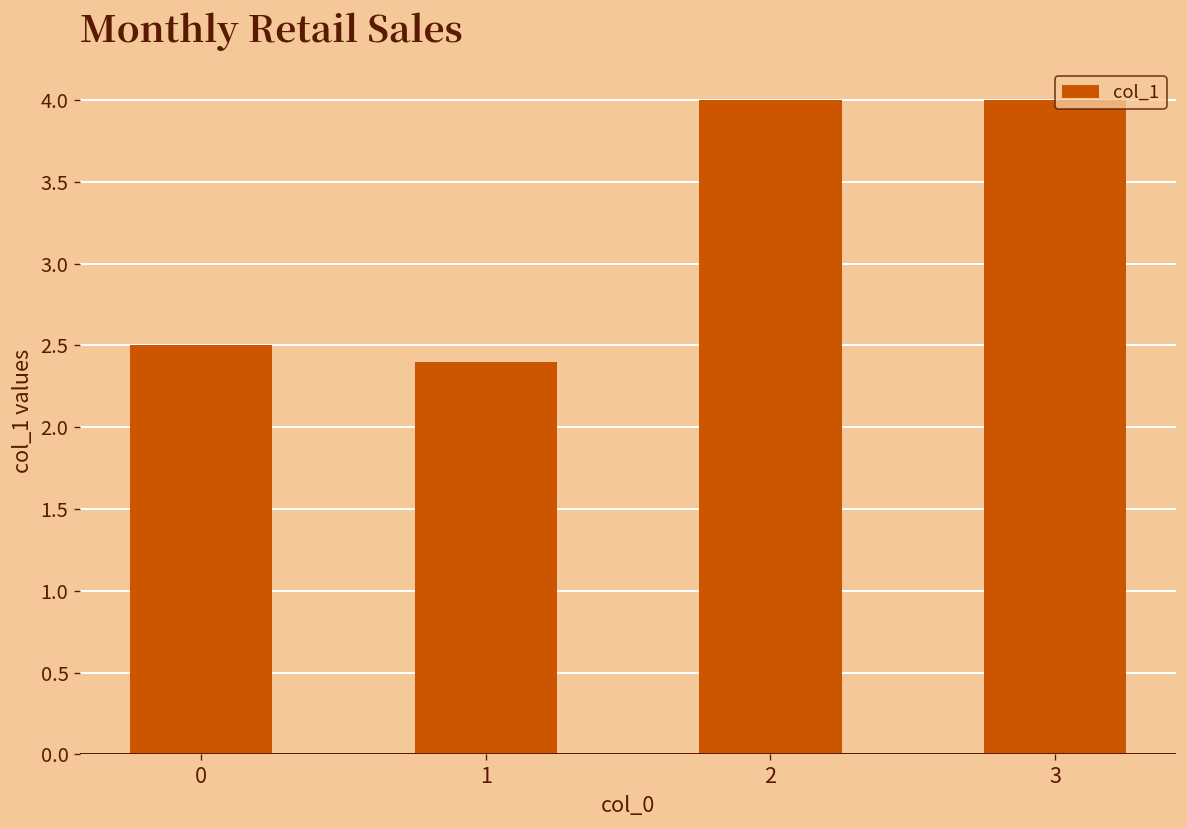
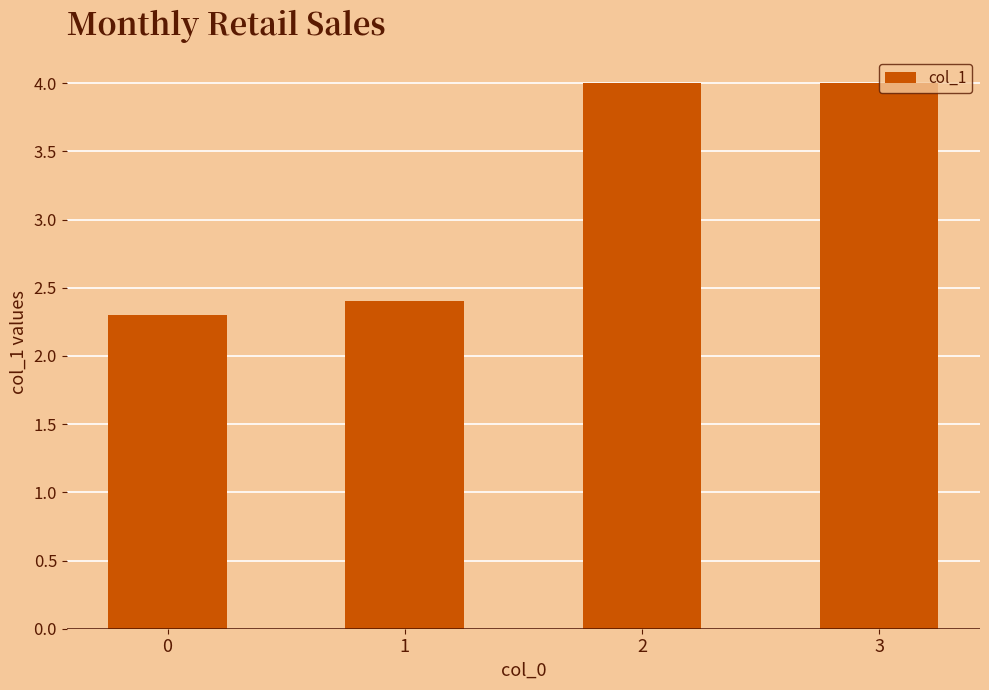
  {
-   "0": 2.5,
+   "0": 2.3,
    "1": 2.4,
    "2": 4.0
  }
